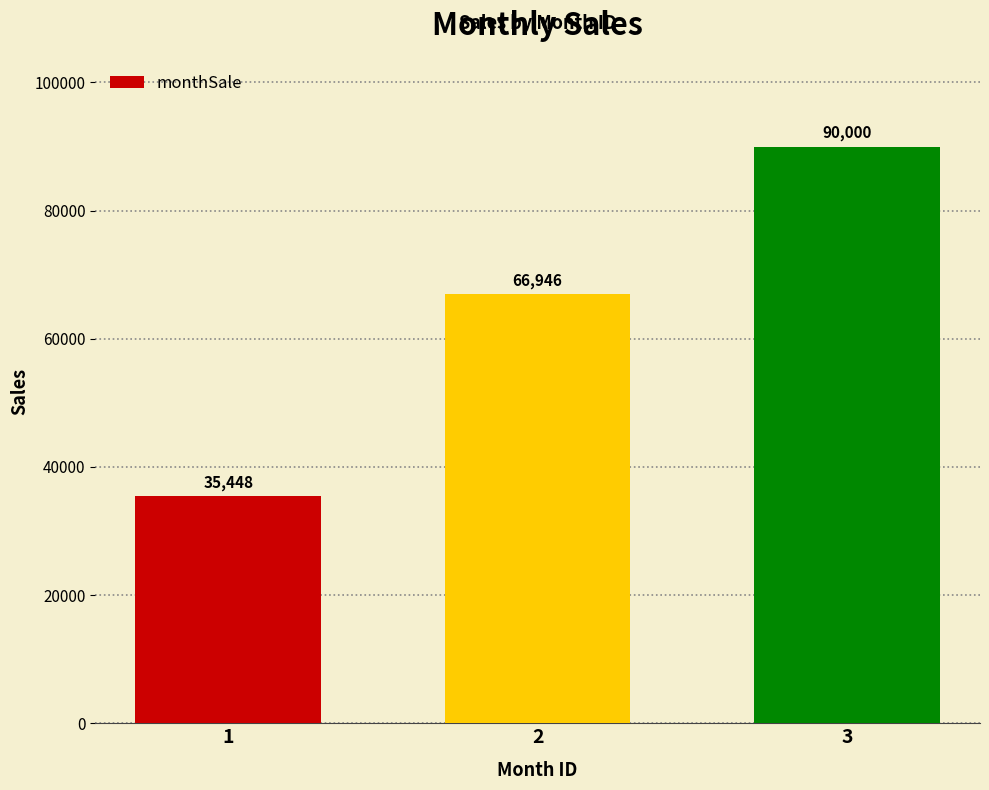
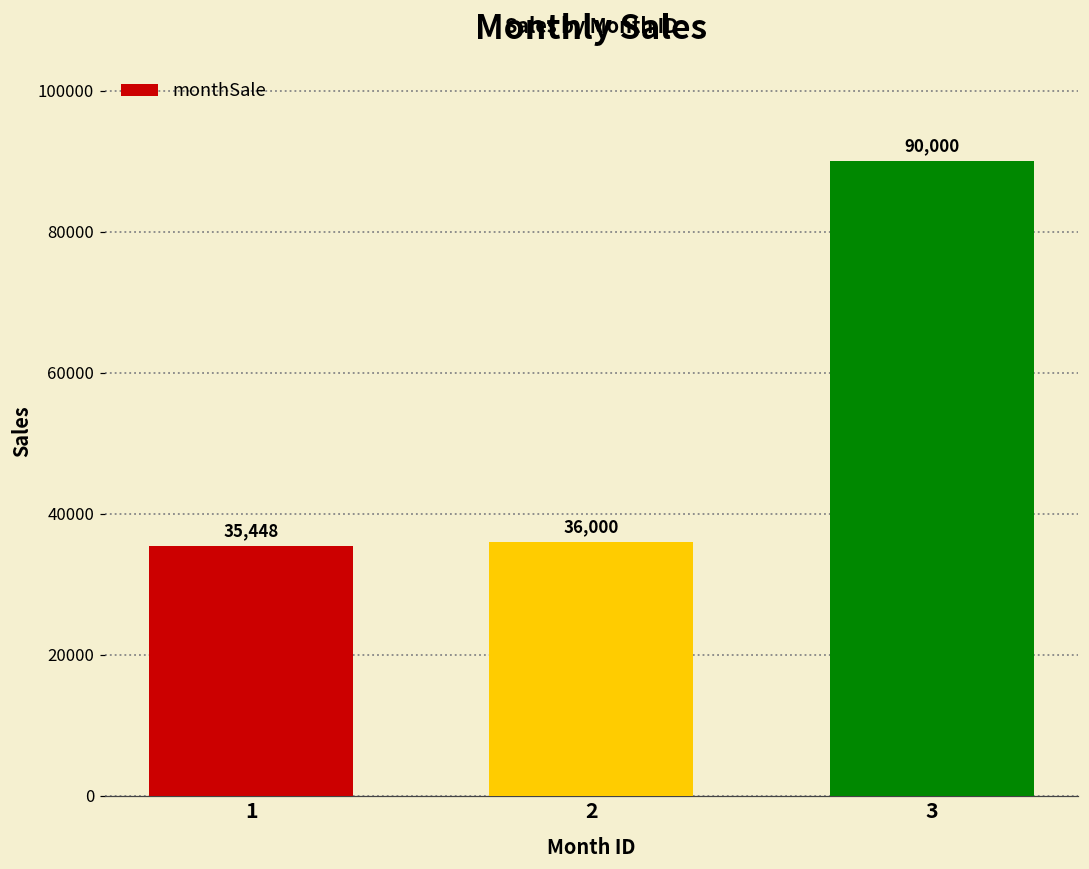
  {
    "1": "35,448",
-   "2": "66,946",
+   "2": "36,000",
    "3": "90,000"
  }
